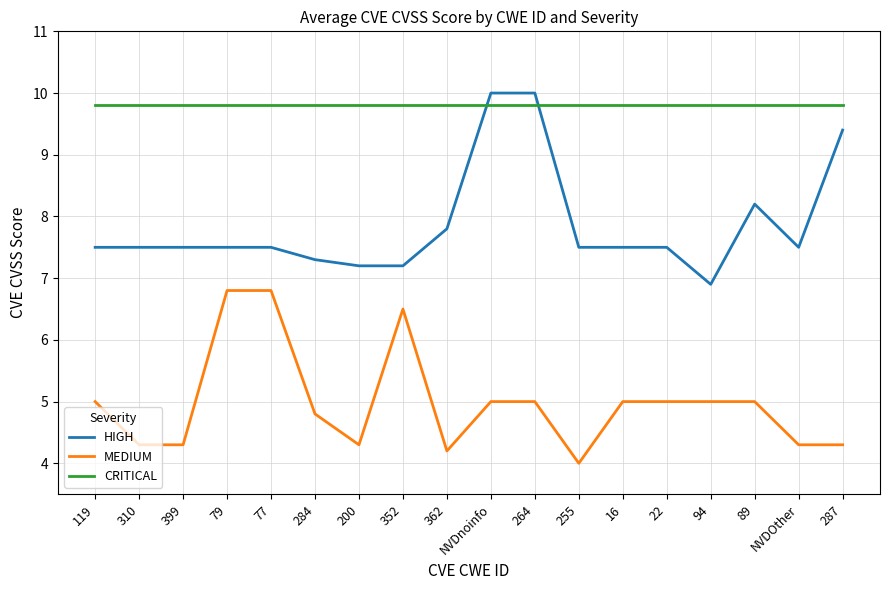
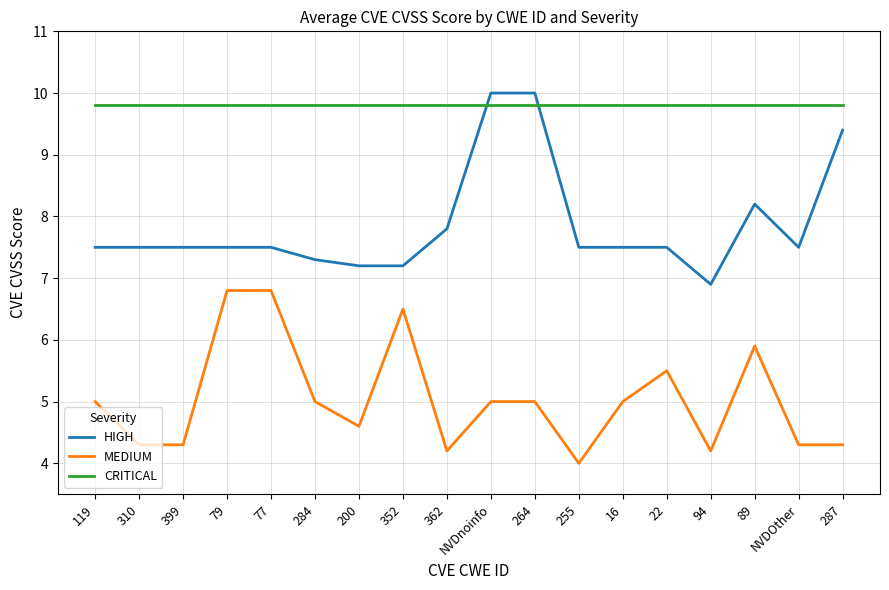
  {
    "HIGH": {
      "119": 7.5,
      "310": 7.5,
      "399": 7.5,
      "79": 7.5,
      "77": 7.5,
      "284": 7.3,
      "200": 7.2,
      "352": 7.2,
      "362": 7.8,
      "NVDnoinfo": 10.0,
      "264": 10.0,
      "255": 7.5,
      "16": 7.5,
      "22": 7.5,
      "94": 6.9,
      "89": 8.2,
      "NVDOther": 7.5,
      "287": 9.4
    },
    "MEDIUM": {
      "119": 5.0,
      "399": 4.3,
      "79": 6.8,
      "77": 6.8,
-     "284": 4.8,
-     "200": 4.3,
+     "284": 5.0,
+     "200": 4.6,
      "352": 6.5,
      "362": 4.2,
      "NVDnoinfo": 5.0,
      "264": 5.0,
      "255": 4.0,
      "16": 5.0,
-     "22": 5.0,
-     "94": 5.0,
-     "89": 5.0,
+     "22": 5.5,
+     "94": 4.2,
+     "89": 5.9,
      "NVDOther": 4.3,
      "287": 4.3
    },
    "CRITICAL": {
      "119": 9.8,
      "310": 9.8,
      "399": 9.8,
      "79": 9.8,
      "77": 9.8,
      "284": 9.8,
      "200": 9.8,
      "352": 9.8,
      "362": 9.8,
      "NVDnoinfo": 9.8,
      "264": 9.8,
      "255": 9.8,
      "16": 9.8,
      "22": 9.8,
      "94": 9.8,
      "89": 9.8,
      "NVDOther": 9.8,
      "287": 9.8
    }
  }
